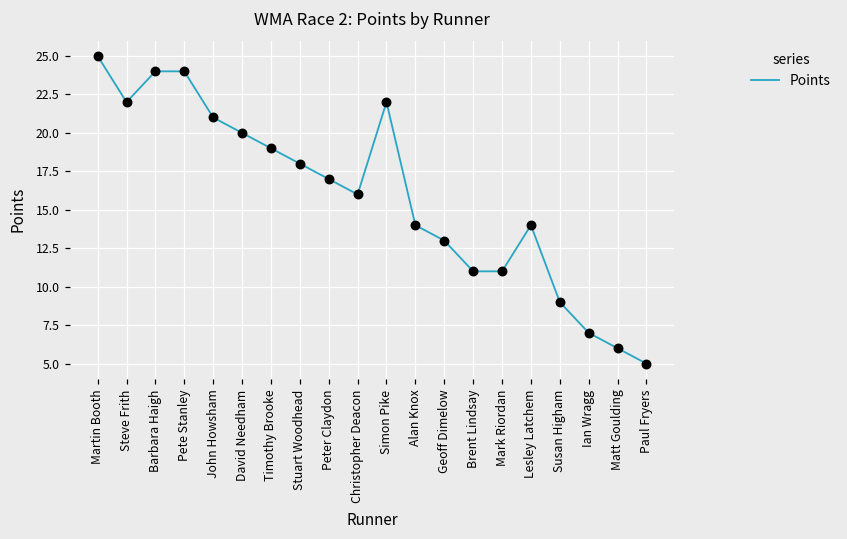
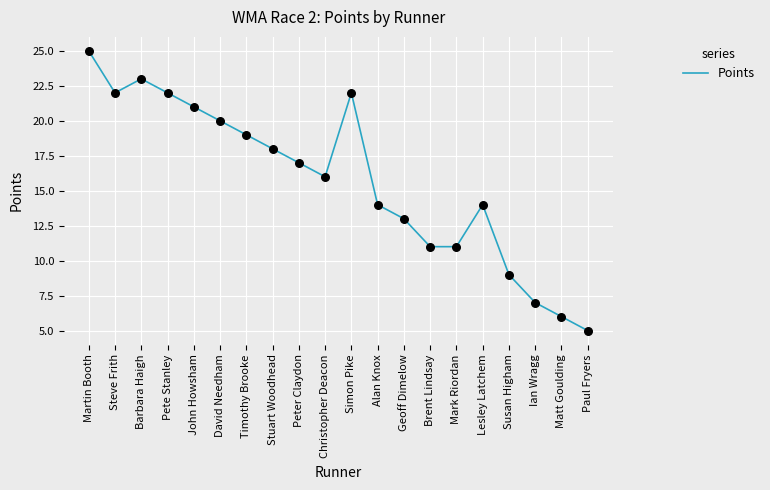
  {
    "Martin Booth": 25,
    "Steve Frith": 22,
-   "Barbara Haigh": 24,
-   "Pete Stanley": 24,
+   "Barbara Haigh": 23,
+   "Pete Stanley": 22,
    "John Howsham": 21,
    "David Needham": 20,
    "Timothy Brooke": 19,
    "Stuart Woodhead": 18,
    "Peter Claydon": 17,
    "Christopher Deacon": 16,
    "Simon Pike": 22,
    "Alan Knox": 14,
    "Geoff Dimelow": 13,
    "Brent Lindsay": 11,
    "Mark Riordan": 11,
    "Lesley Latchem": 14,
    "Susan Higham": 9,
    "Ian Wragg": 7,
    "Matt Goulding": 6,
    "Paul Fryers": 5
  }
